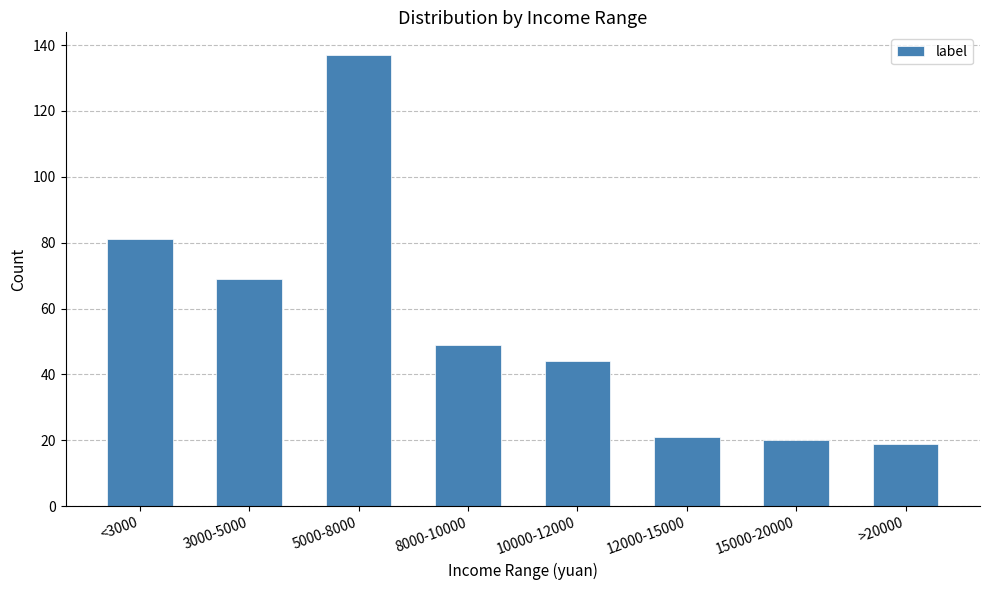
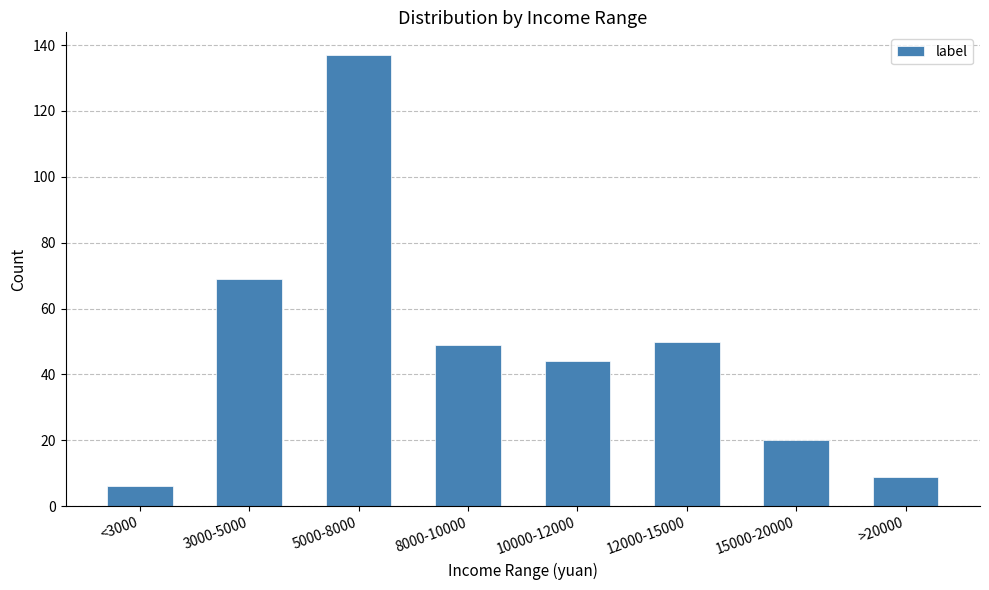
  {
-   "<3000": 81,
+   "<3000": 6,
    "3000-5000": 69,
    "5000-8000": 137,
    "8000-10000": 49,
    "10000-12000": 44,
-   "12000-15000": 21,
+   "12000-15000": 50,
    "15000-20000": 20,
-   ">20000": 19
+   ">20000": 9
  }
